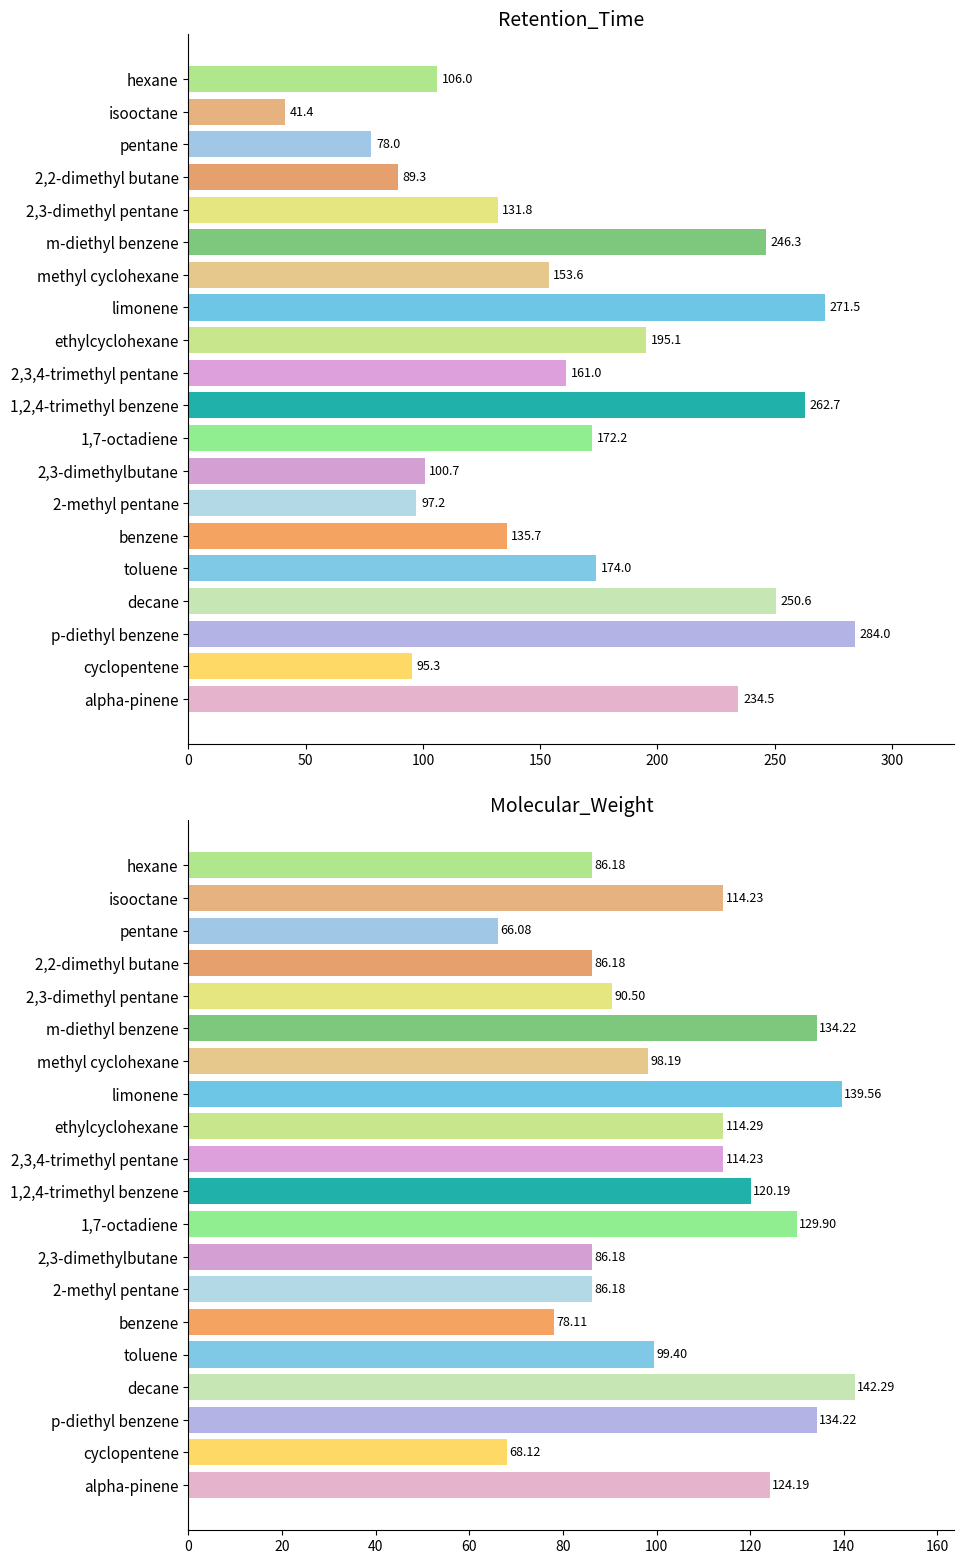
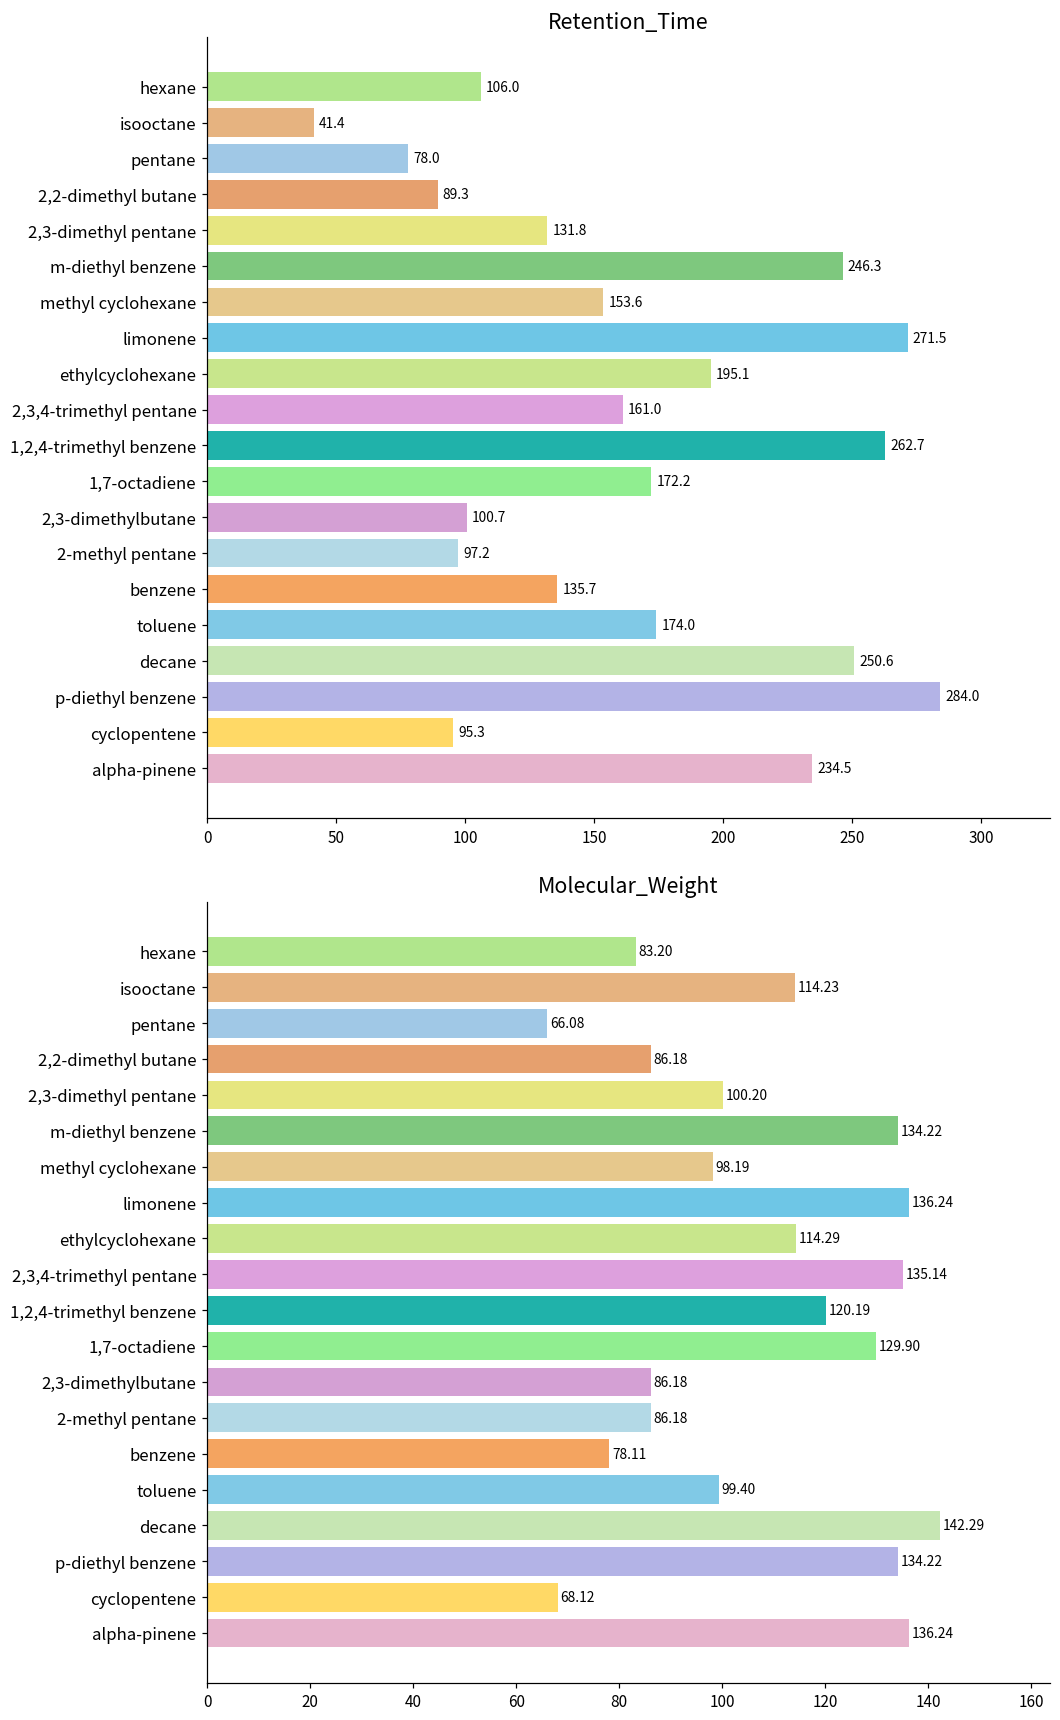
  {
    "Retention_Time": {
      "hexane": 106.0,
      "isooctane": 41.4,
      "pentane": 78.0,
      "2,2-dimethyl butane": 89.3,
      "2,3-dimethyl pentane": 131.8,
      "m-diethyl benzene": 246.3,
      "methyl cyclohexane": 153.6,
      "limonene": 271.5,
      "ethylcyclohexane": 195.1,
      "2,3,4-trimethyl pentane": 161.0,
      "1,2,4-trimethyl benzene": 262.7,
      "1,7-octadiene": 172.2,
      "2,3-dimethylbutane": 100.7,
      "2-methyl pentane": 97.2,
      "benzene": 135.7,
      "toluene": 174.0,
      "decane": 250.6,
      "p-diethyl benzene": 284.0,
      "cyclopentene": 95.3,
      "alpha-pinene": 234.5
    },
    "Molecular_Weight": {
-     "hexane": 86.18,
+     "hexane": 83.20,
      "isooctane": 114.23,
      "pentane": 66.08,
      "2,2-dimethyl butane": 86.18,
-     "2,3-dimethyl pentane": 90.50,
+     "2,3-dimethyl pentane": 100.20,
      "m-diethyl benzene": 134.22,
      "methyl cyclohexane": 98.19,
-     "limonene": 139.56,
+     "limonene": 136.24,
      "ethylcyclohexane": 114.29,
-     "2,3,4-trimethyl pentane": 114.23,
+     "2,3,4-trimethyl pentane": 135.14,
      "1,2,4-trimethyl benzene": 120.19,
      "1,7-octadiene": 129.90,
      "2,3-dimethylbutane": 86.18,
      "2-methyl pentane": 86.18,
      "benzene": 78.11,
      "toluene": 99.40,
      "decane": 142.29,
      "p-diethyl benzene": 134.22,
      "cyclopentene": 68.12,
-     "alpha-pinene": 124.19
+     "alpha-pinene": 136.24
    }
  }
